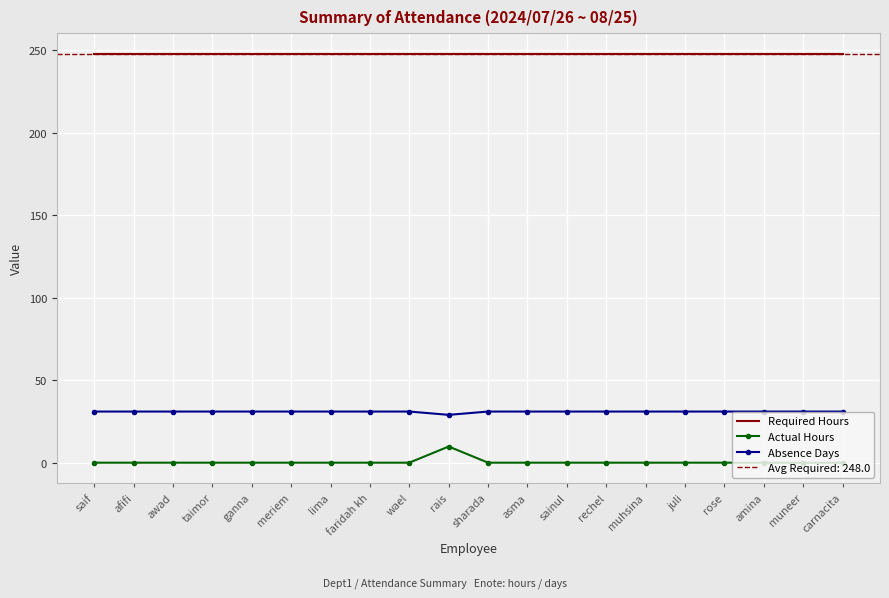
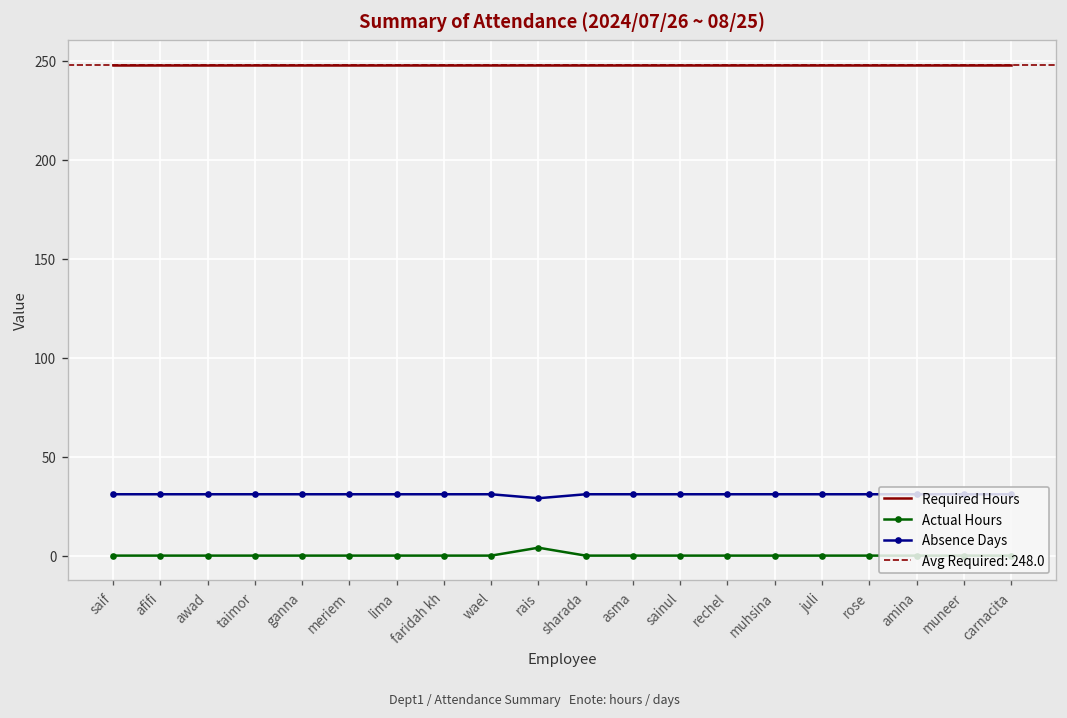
  {
    "Required Hours": {
      "saif": 248,
      "afifi": 248,
      "awad": 248,
      "taimor": 248,
      "ganna": 248,
      "meriem": 248,
      "lima": 248,
      "faridah kh": 248,
      "wael": 248,
      "rais": 248,
      "sharada": 248,
      "asma": 248,
      "sainul": 248,
      "rechel": 248,
      "muhsina": 248,
      "juli": 248,
      "rose": 248,
      "amina": 248,
      "muneer": 248,
      "carnacita": 248
    },
    "Actual Hours": {
      "saif": 0,
      "afifi": 0,
      "awad": 0,
      "taimor": 0,
      "ganna": 0,
      "meriem": 0,
      "lima": 0,
      "faridah kh": 0,
      "wael": 0,
-     "rais": 10,
+     "rais": 4,
      "sharada": 0,
      "asma": 0,
      "sainul": 0,
      "rechel": 0,
      "muhsina": 0,
      "juli": 0,
      "rose": 0
    },
    "Absence Days": {
      "saif": 31,
      "afifi": 31,
      "awad": 31,
      "taimor": 31,
      "ganna": 31,
      "meriem": 31,
      "lima": 31,
      "faridah kh": 31,
      "wael": 31,
      "rais": 29,
      "sharada": 31,
      "asma": 31,
      "sainul": 31,
      "rechel": 31,
      "muhsina": 31,
      "juli": 31,
      "rose": 31,
      "amina": 31,
      "muneer": 31,
      "carnacita": 31
    }
  }
